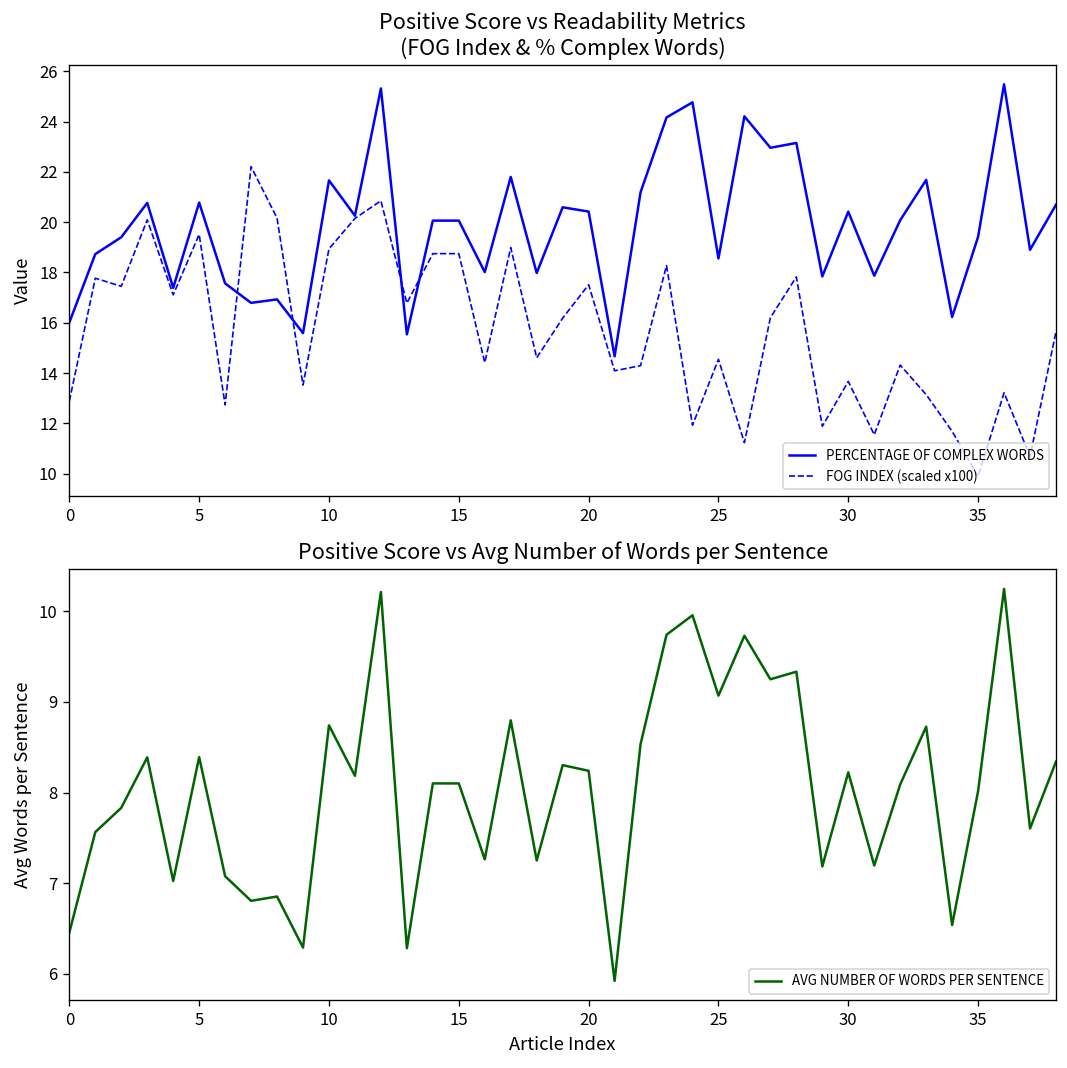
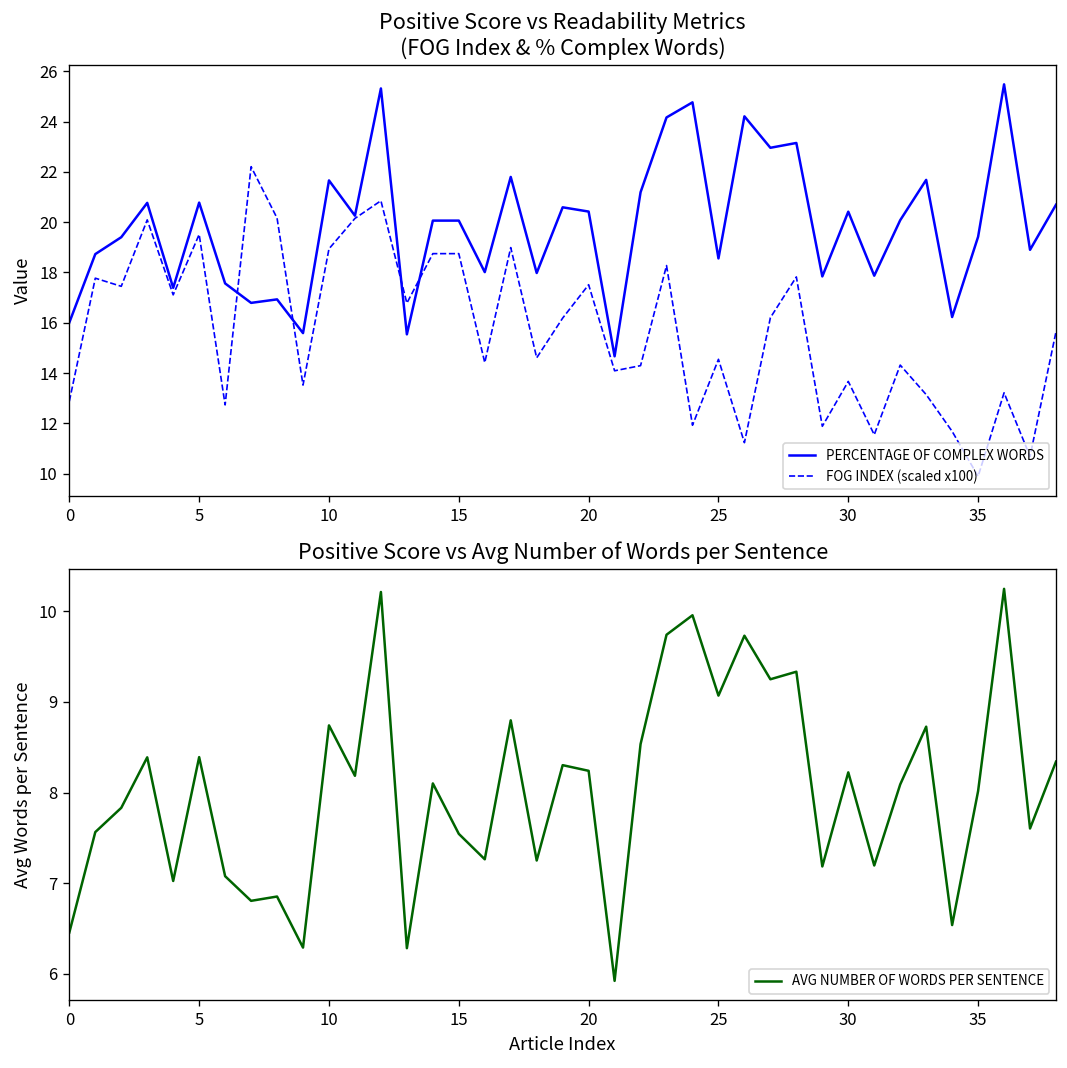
  {
    "Positive Score vs Avg Number of Words per Sentence": {
      "0": 6.5,
      "5": 8.4,
      "10": 8.7,
-     "15": 8.1,
+     "15": 7.5,
      "20": 8.2,
      "25": 9.1,
      "30": 8.2,
      "35": 8.0
    }
  }
